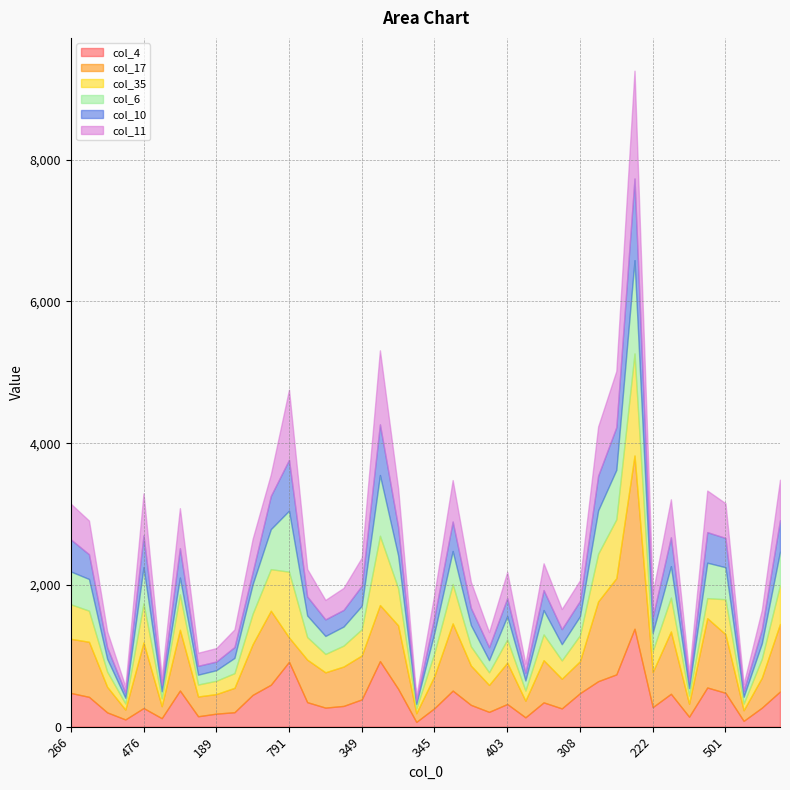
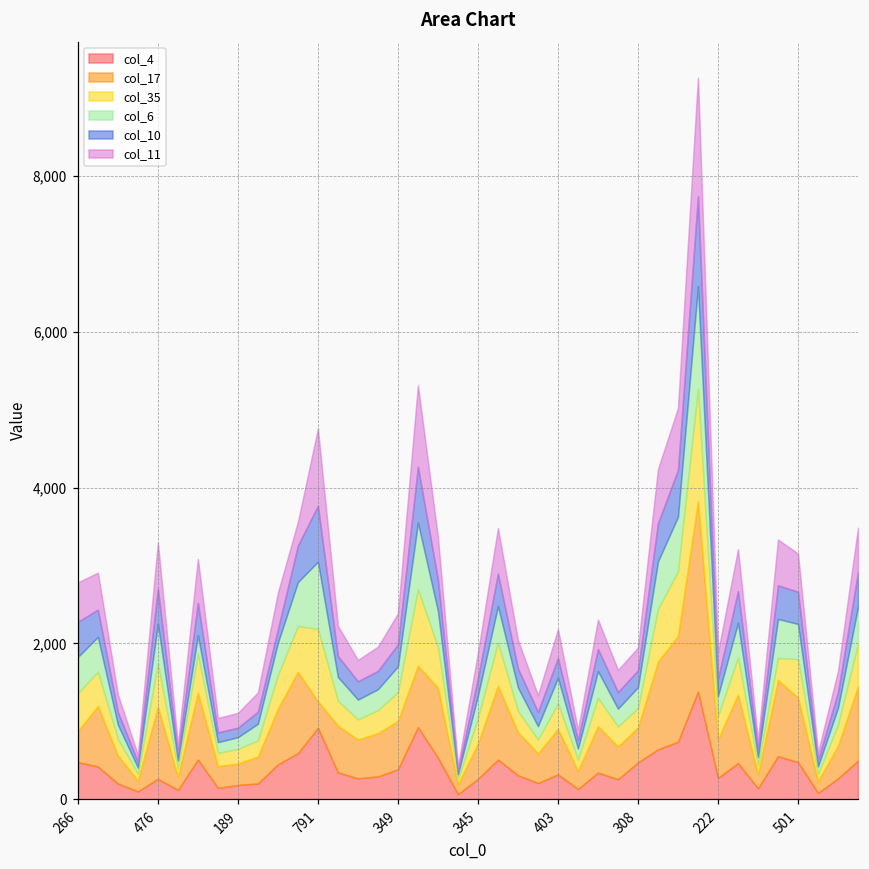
  {
    "col_4": {
      "266": "500",
      "476": "300",
      "189": "200",
      "791": "900",
      "349": "400",
      "345": "300",
      "403": "300",
      "308": "500",
      "222": "300",
      "501": "500"
    },
    "col_17": {
-     "266": "800",
+     "266": "400",
      "476": "900",
      "189": "300",
      "791": "300",
      "349": "600",
      "345": "500",
      "403": "600",
      "308": "500",
      "222": "500",
      "501": "800"
    },
    "col_35": {
      "266": "500",
      "476": "600",
      "189": "200",
      "791": "900",
      "349": "400",
      "345": "300",
      "403": "300",
-     "308": "400",
+     "308": "200",
      "222": "300",
      "501": "500"
    },
    "col_6": {
      "266": "500",
      "476": "500",
      "189": "100",
      "791": "900",
      "349": "300",
      "345": "300",
      "403": "300",
      "308": "300",
      "222": "300",
      "501": "500"
    },
    "col_10": {
      "266": "500",
      "476": "400",
      "189": "100",
      "791": "700",
      "349": "300",
      "345": "200",
      "403": "300",
      "308": "200",
      "222": "200",
      "501": "400"
    },
    "col_11": {
      "266": "500",
      "476": "600",
      "189": "200",
      "791": "1,000",
      "349": "400",
      "345": "300",
      "403": "400",
      "308": "300",
      "222": "300",
      "501": "500"
    }
  }
